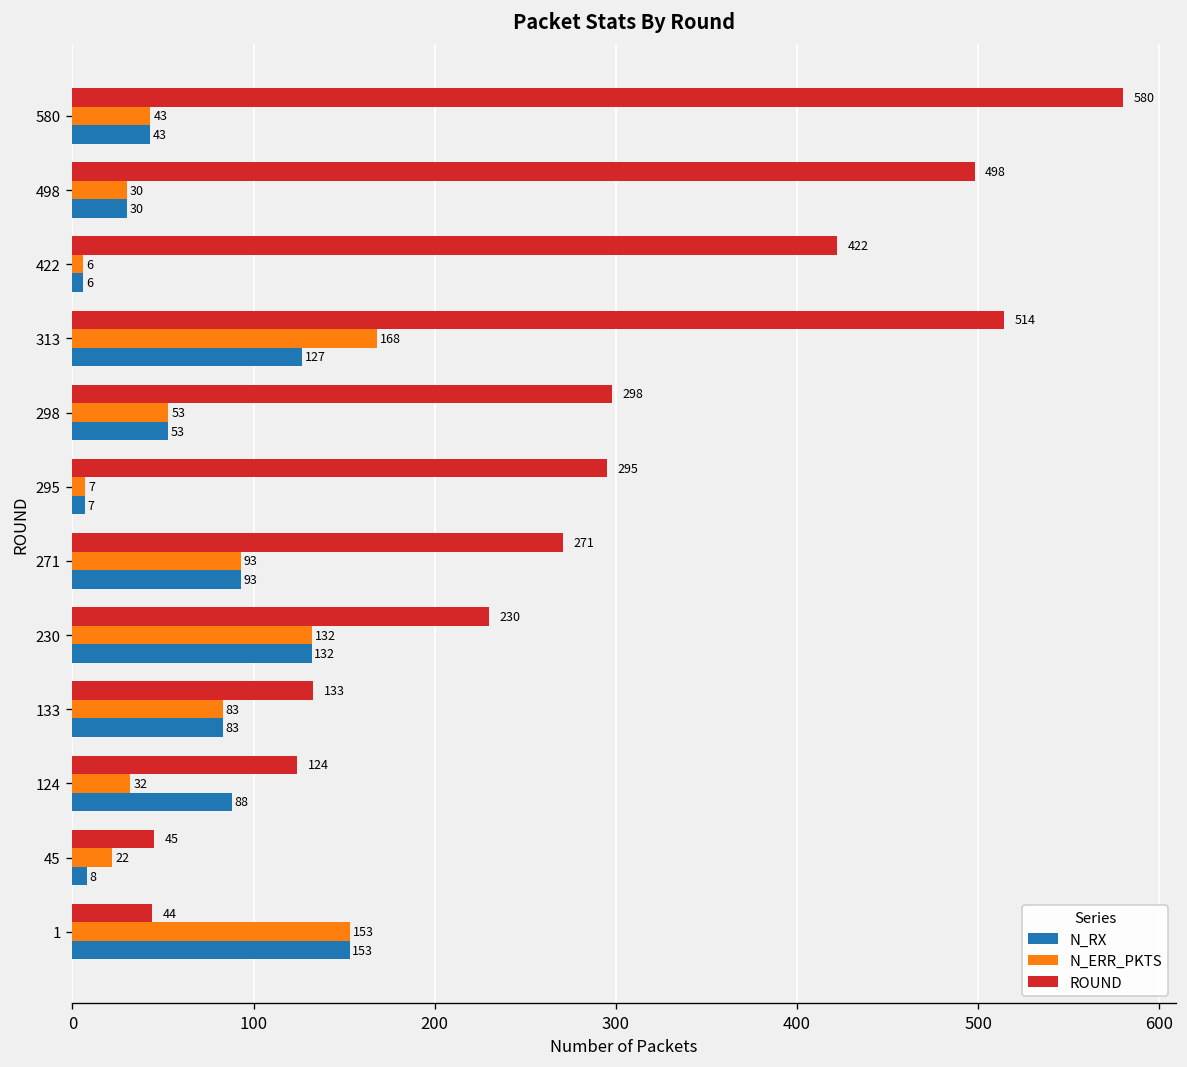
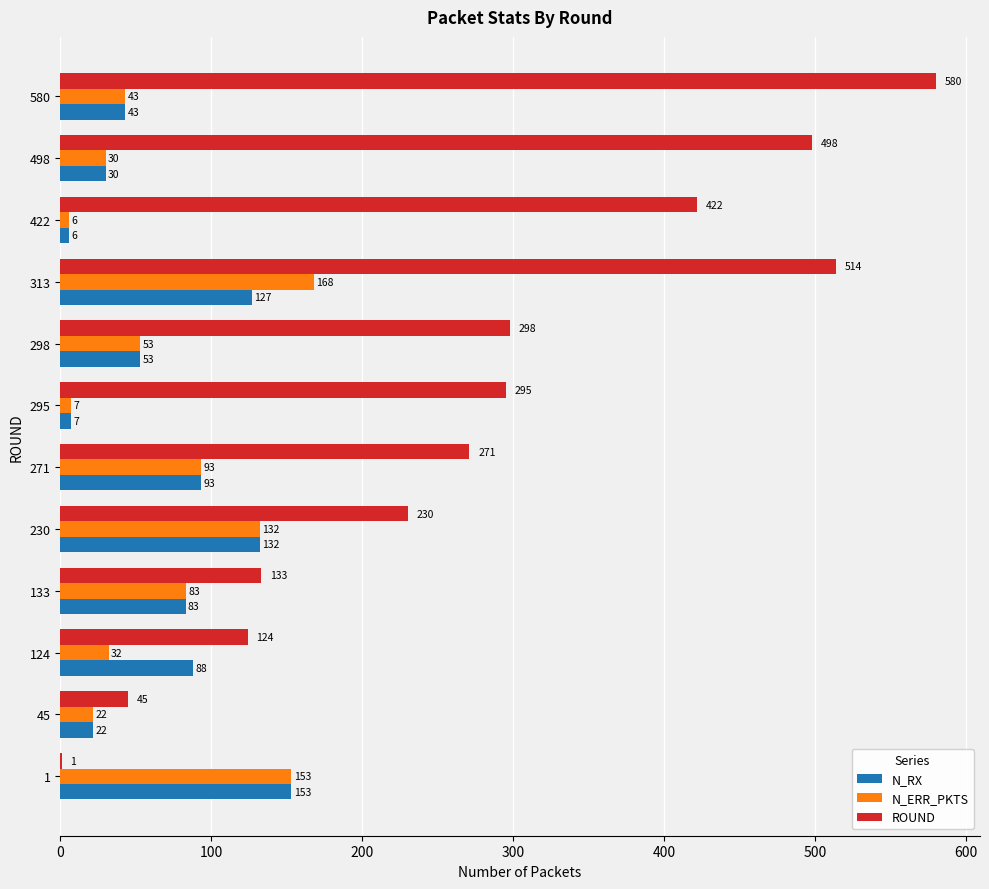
  {
    "N_RX": {
      "580": 43,
      "498": 30,
      "422": 6,
      "313": 127,
      "298": 53,
      "295": 7,
      "271": 93,
      "230": 132,
      "133": 83,
      "124": 88,
-     "45": 8,
+     "45": 22,
      "1": 153
    },
    "N_ERR_PKTS": {
      "580": 43,
      "498": 30,
      "422": 6,
      "313": 168,
      "298": 53,
      "295": 7,
      "271": 93,
      "230": 132,
      "133": 83,
      "124": 32,
      "45": 22,
      "1": 153
    },
    "ROUND": {
      "580": 580,
      "498": 498,
      "422": 422,
      "313": 514,
      "298": 298,
      "295": 295,
      "271": 271,
      "230": 230,
      "133": 133,
      "124": 124,
      "45": 45,
-     "1": 44
+     "1": 1
    }
  }
